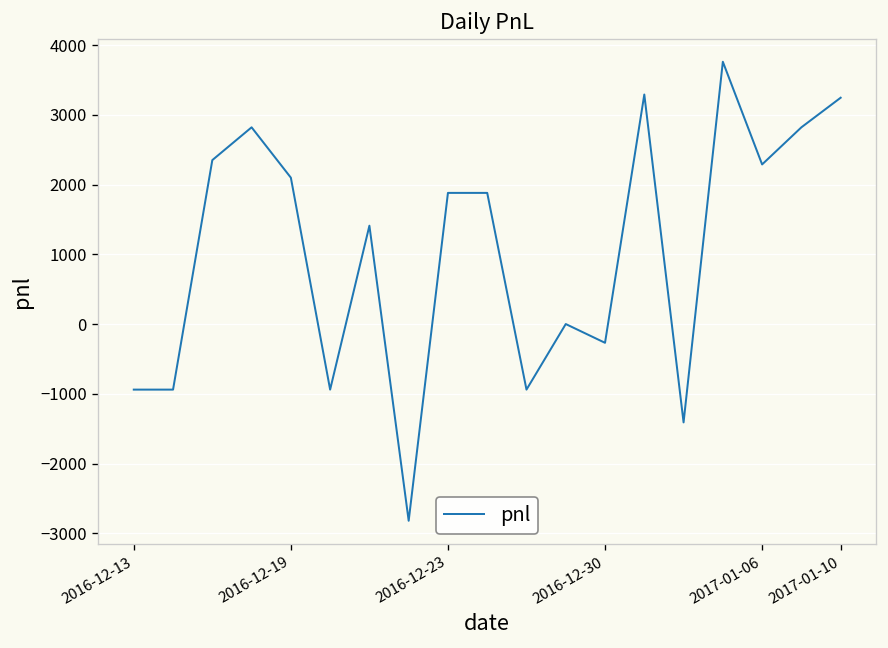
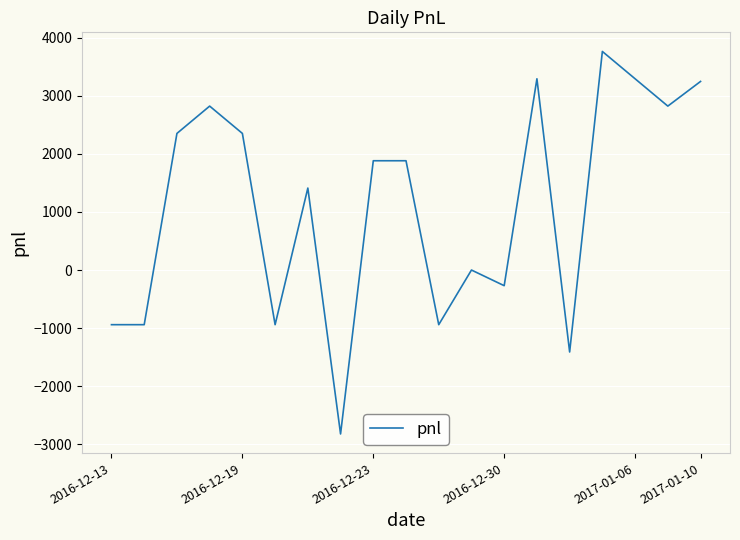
  {
    "2016-12-13": -900,
-   "2016-12-19": 2100,
+   "2016-12-19": 2400,
    "2016-12-23": 1900,
    "2016-12-30": -300,
-   "2017-01-06": 2300,
+   "2017-01-06": 3300,
    "2017-01-10": 3200
  }
